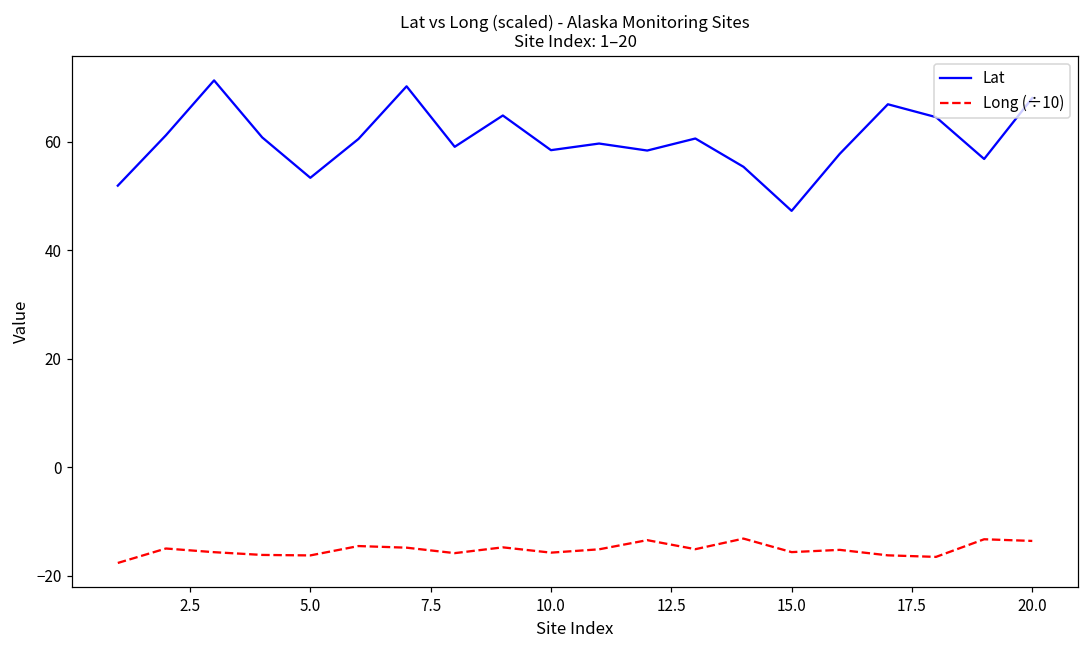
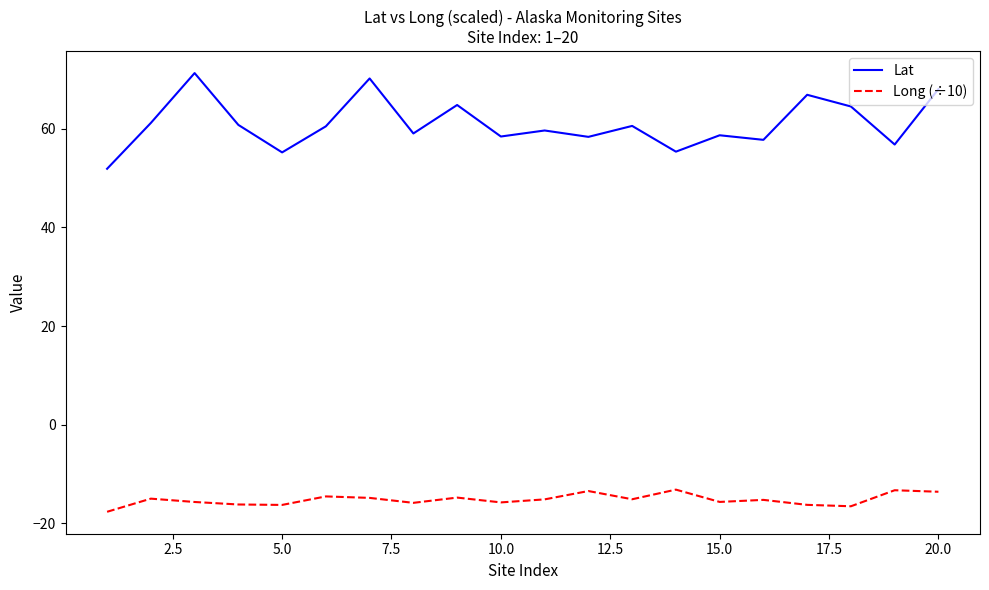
  {
    "Lat": {
-     "5.0": 53,
+     "5.0": 55,
      "10.0": 58,
-     "15.0": 47
+     "15.0": 59
    },
    "Long (÷10)": {
      "5.0": -16,
      "10.0": -16,
      "15.0": -16,
      "20.0": -14
    }
  }
